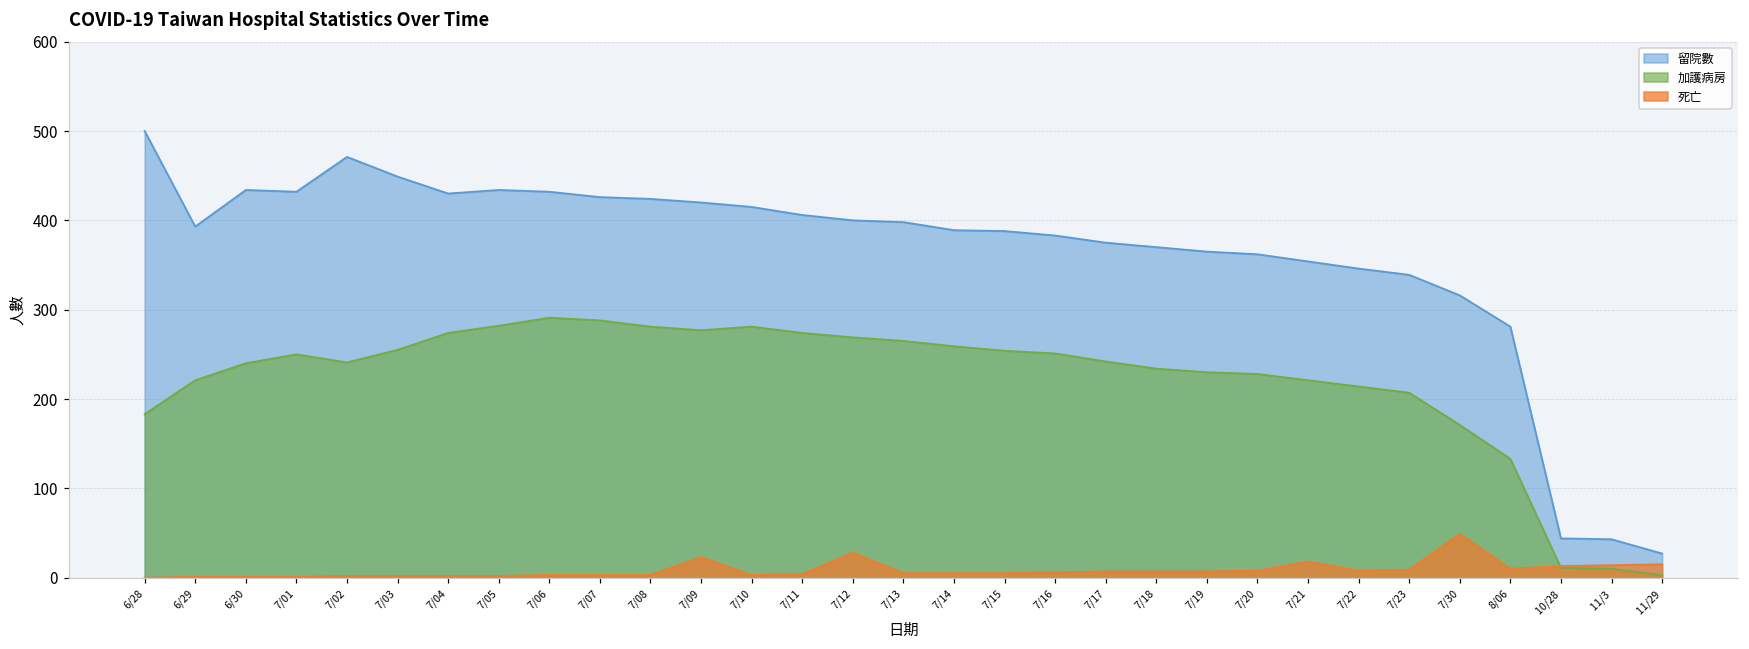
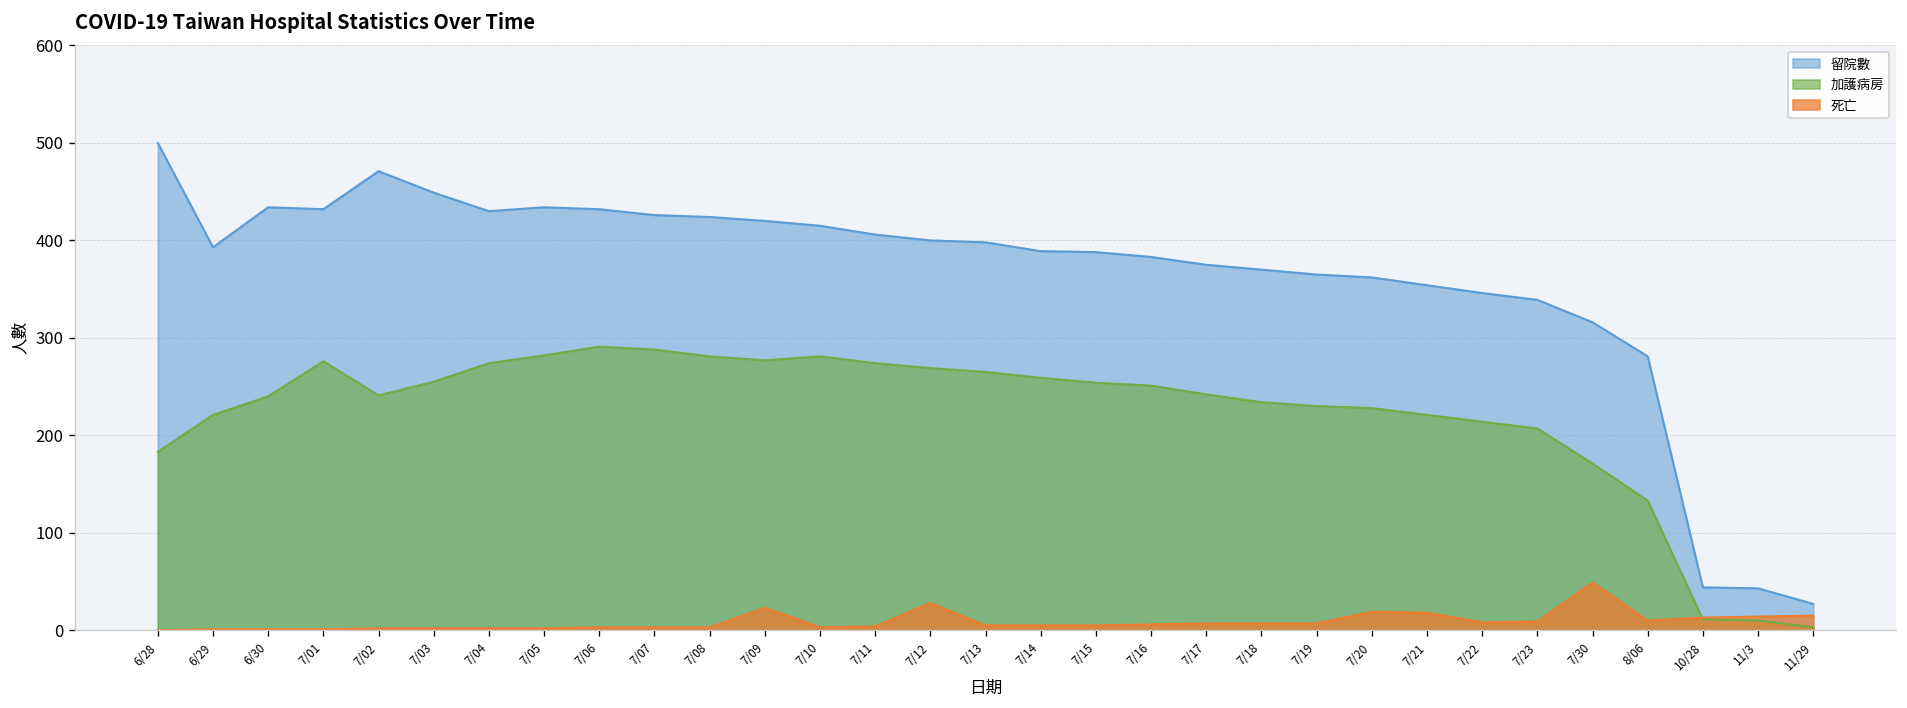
  {
    "留院數": {
      "6/28": 500,
      "6/29": 390,
      "6/30": 430,
      "7/01": 430,
      "7/02": 470,
      "7/03": 450,
      "7/04": 430,
      "7/05": 430,
      "7/06": 430,
      "7/07": 430,
      "7/08": 420,
      "7/09": 420,
      "7/10": 420,
      "7/11": 410,
      "7/12": 400,
      "7/13": 400,
      "7/14": 390,
      "7/15": 390,
      "7/16": 380,
      "7/17": 380,
      "7/18": 370,
      "7/19": 370,
      "7/20": 360,
      "7/21": 350,
      "7/22": 350,
      "7/23": 340,
      "7/30": 320,
      "8/06": 280,
      "10/28": 40,
      "11/3": 40,
      "11/29": 30
    },
    "加護病房": {
      "6/28": 180,
      "6/29": 220,
      "6/30": 240,
-     "7/01": 250,
+     "7/01": 280,
      "7/02": 240,
      "7/03": 260,
      "7/04": 270,
      "7/05": 280,
      "7/06": 290,
      "7/07": 290,
      "7/08": 280,
      "7/09": 280,
      "7/10": 280,
      "7/11": 270,
      "7/12": 270,
      "7/13": 270,
      "7/14": 260,
      "7/15": 250,
      "7/16": 250,
      "7/17": 240,
      "7/18": 230,
      "7/19": 230,
      "7/20": 230,
      "7/21": 220,
      "7/22": 210,
      "7/23": 210,
      "7/30": 170,
      "8/06": 130,
      "11/3": 10,
      "11/29": 0
    },
    "死亡": {
      "6/28": 0,
      "6/29": 0,
      "6/30": 0,
      "7/01": 0,
      "7/02": 0,
      "7/03": 0,
      "7/04": 0,
      "7/05": 0,
      "7/06": 0,
      "7/07": 0,
      "7/08": 0,
      "7/09": 20,
      "7/10": 0,
      "7/11": 0,
      "7/12": 30,
      "7/13": 10,
      "7/14": 10,
      "7/15": 10,
      "7/16": 10,
      "7/17": 10,
      "7/18": 10,
      "7/19": 10,
-     "7/20": 10,
+     "7/20": 20,
      "7/21": 20,
      "7/22": 10,
      "7/23": 10,
      "7/30": 50,
      "8/06": 10,
      "11/3": 10,
      "11/29": 20
    }
  }
